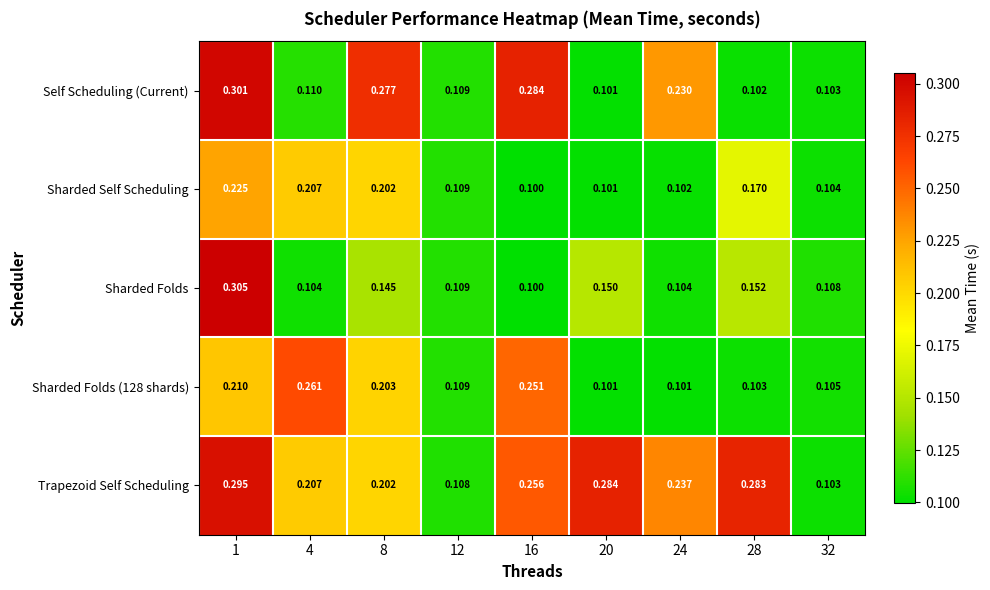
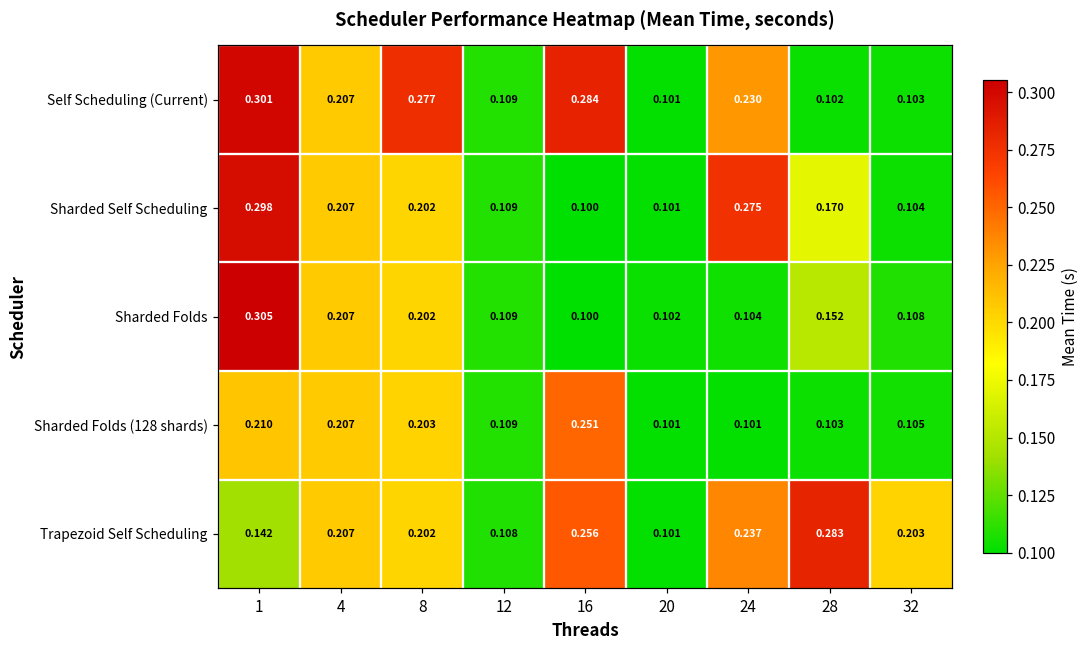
  {
    "Self Scheduling (Current)": {
      "1": 0.301,
-     "4": 0.110,
+     "4": 0.207,
      "8": 0.277,
      "12": 0.109,
      "16": 0.284,
      "20": 0.101,
      "24": 0.230,
      "28": 0.102,
      "32": 0.103
    },
    "Sharded Self Scheduling": {
-     "1": 0.225,
+     "1": 0.298,
      "4": 0.207,
      "8": 0.202,
      "12": 0.109,
      "16": 0.100,
      "20": 0.101,
-     "24": 0.102,
+     "24": 0.275,
      "28": 0.170,
      "32": 0.104
    },
    "Sharded Folds": {
      "1": 0.305,
-     "4": 0.104,
-     "8": 0.145,
+     "4": 0.207,
+     "8": 0.202,
      "12": 0.109,
      "16": 0.100,
-     "20": 0.150,
+     "20": 0.102,
      "24": 0.104,
      "28": 0.152,
      "32": 0.108
    },
    "Sharded Folds (128 shards)": {
      "1": 0.210,
-     "4": 0.261,
+     "4": 0.207,
      "8": 0.203,
      "12": 0.109,
      "16": 0.251,
      "20": 0.101,
      "24": 0.101,
      "28": 0.103,
      "32": 0.105
    },
    "Trapezoid Self Scheduling": {
-     "1": 0.295,
+     "1": 0.142,
      "4": 0.207,
      "8": 0.202,
      "12": 0.108,
      "16": 0.256,
-     "20": 0.284,
+     "20": 0.101,
      "24": 0.237,
      "28": 0.283,
-     "32": 0.103
+     "32": 0.203
    }
  }
